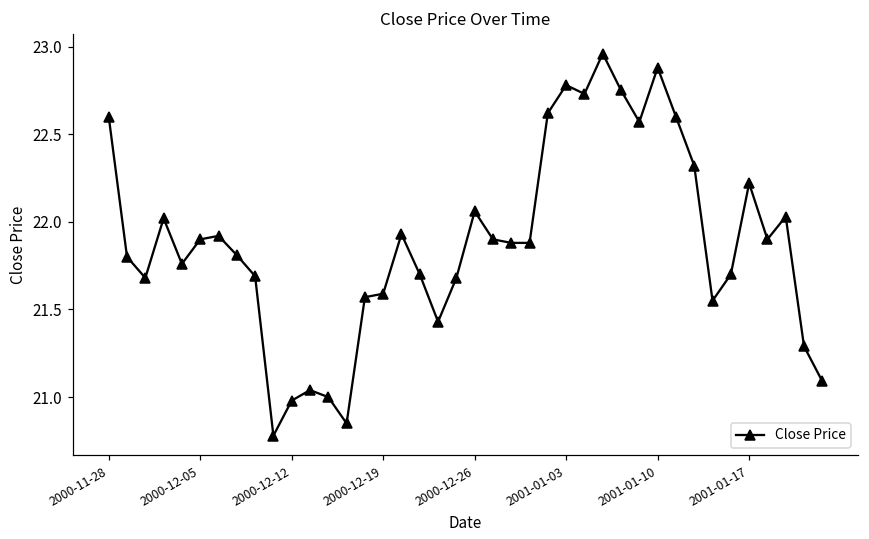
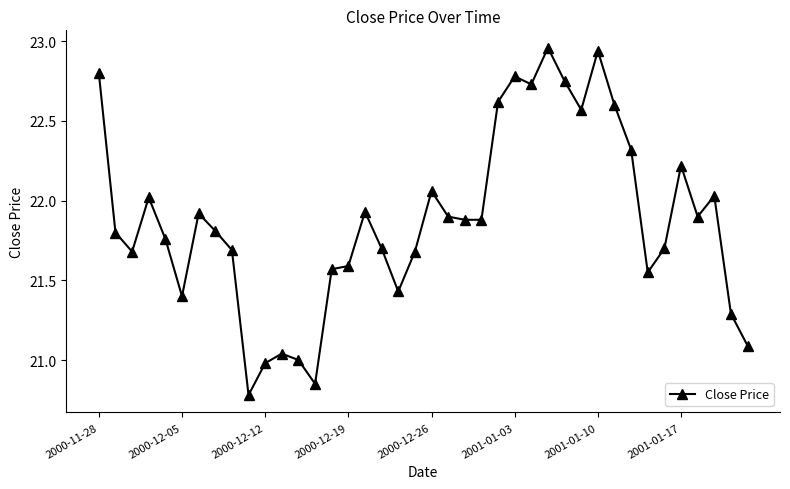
  {
-   "2000-11-28": 22.6,
-   "2000-12-05": 21.9,
+   "2000-11-28": 22.8,
+   "2000-12-05": 21.4,
    "2000-12-12": 20.98,
    "2000-12-19": 21.59,
    "2000-12-26": 22.06,
    "2001-01-03": 22.78,
-   "2001-01-10": 22.88,
+   "2001-01-10": 22.94,
    "2001-01-17": 22.22
  }
